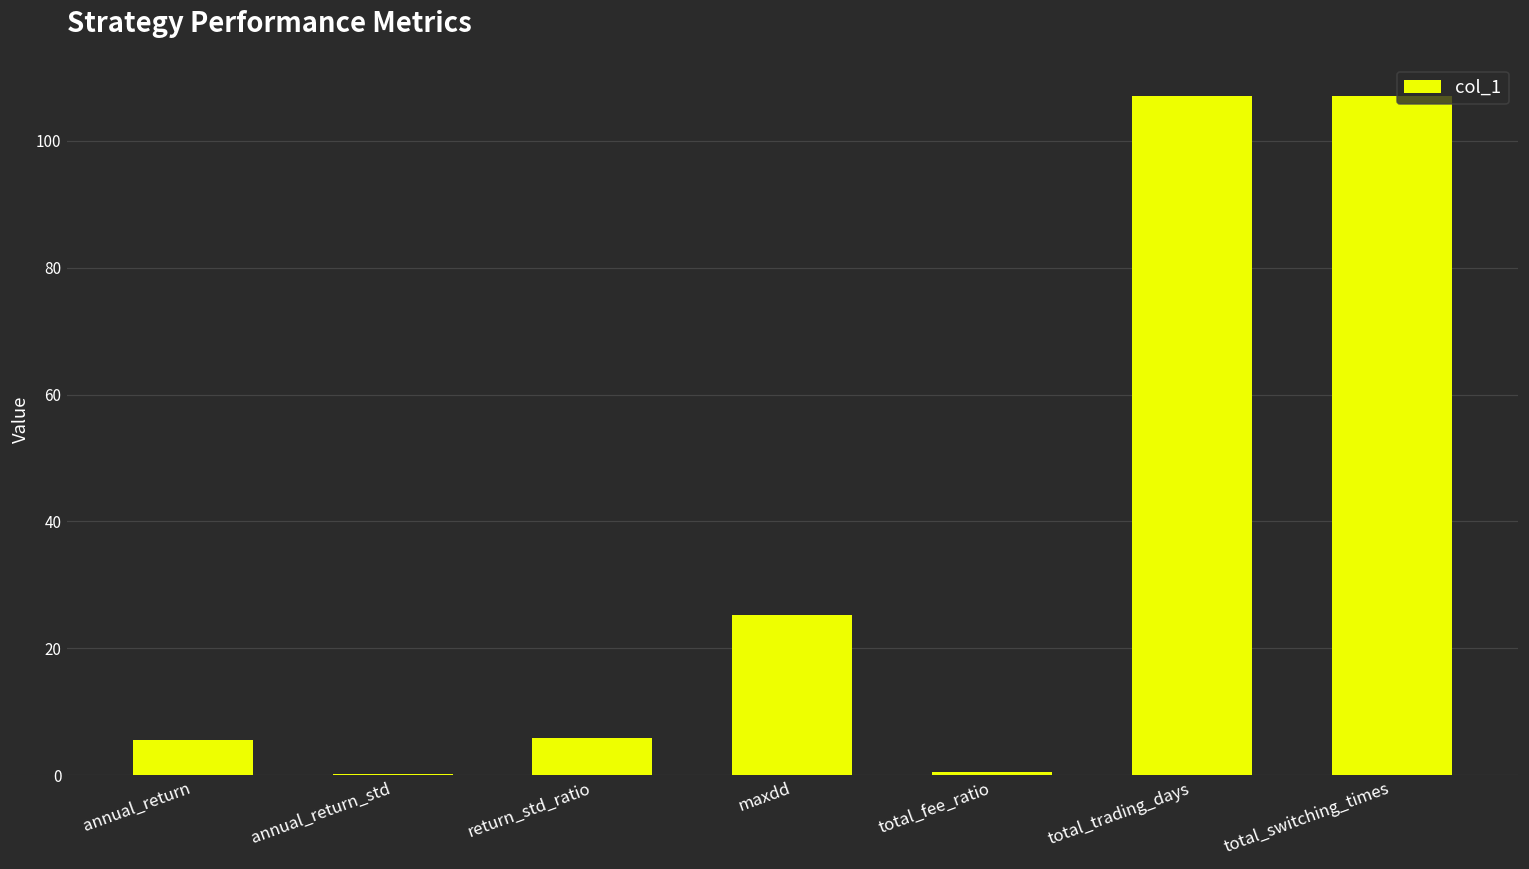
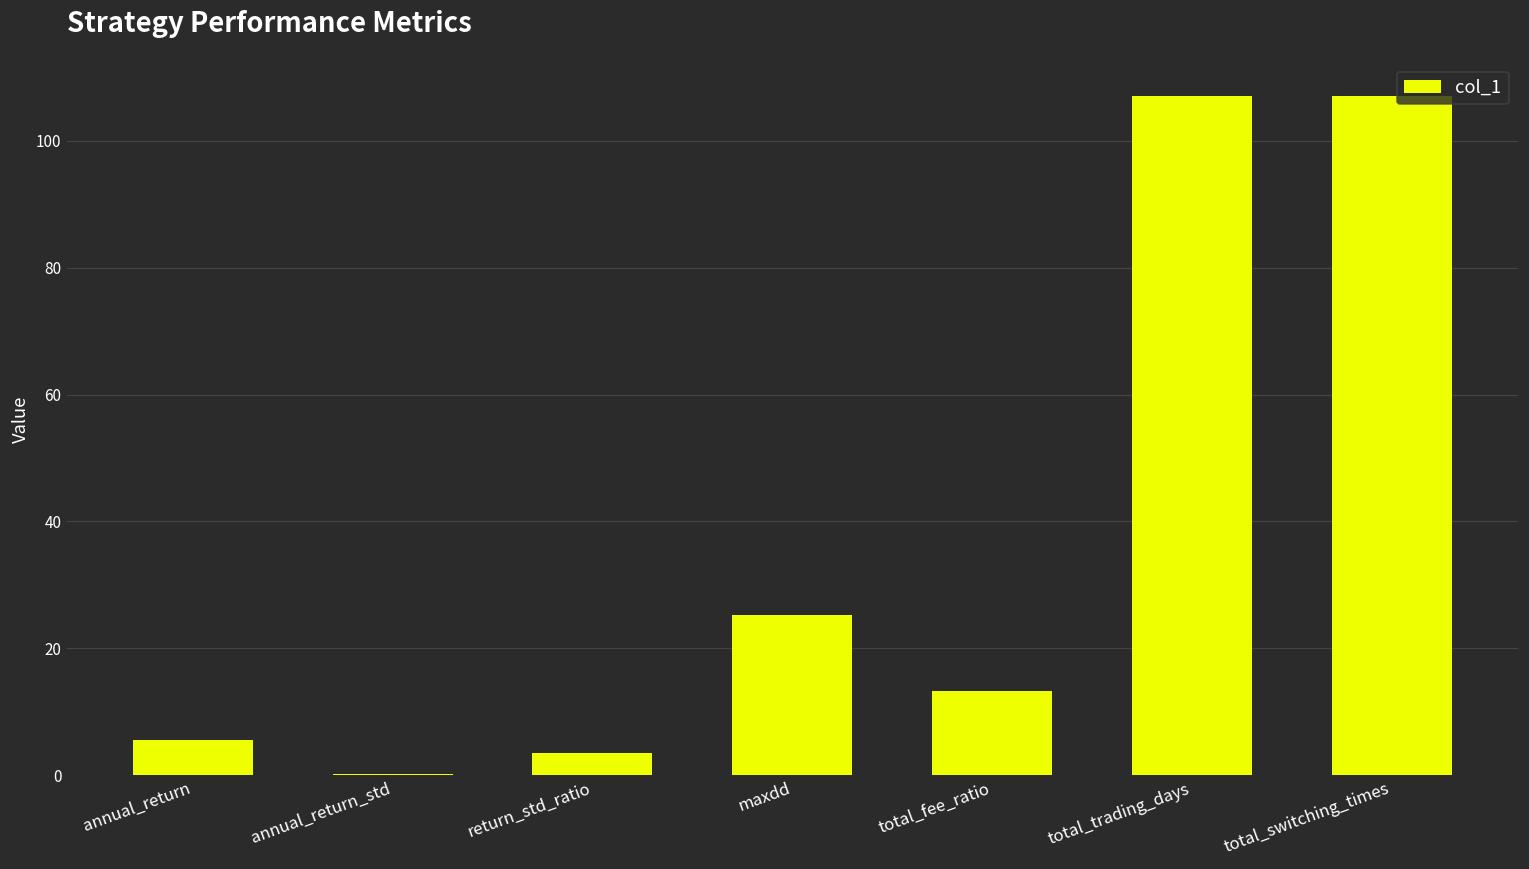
  {
    "annual_return": 6,
-   "return_std_ratio": 6,
+   "return_std_ratio": 4,
    "maxdd": 25,
-   "total_fee_ratio": 1,
+   "total_fee_ratio": 13,
    "total_trading_days": 107,
    "total_switching_times": 107
  }
